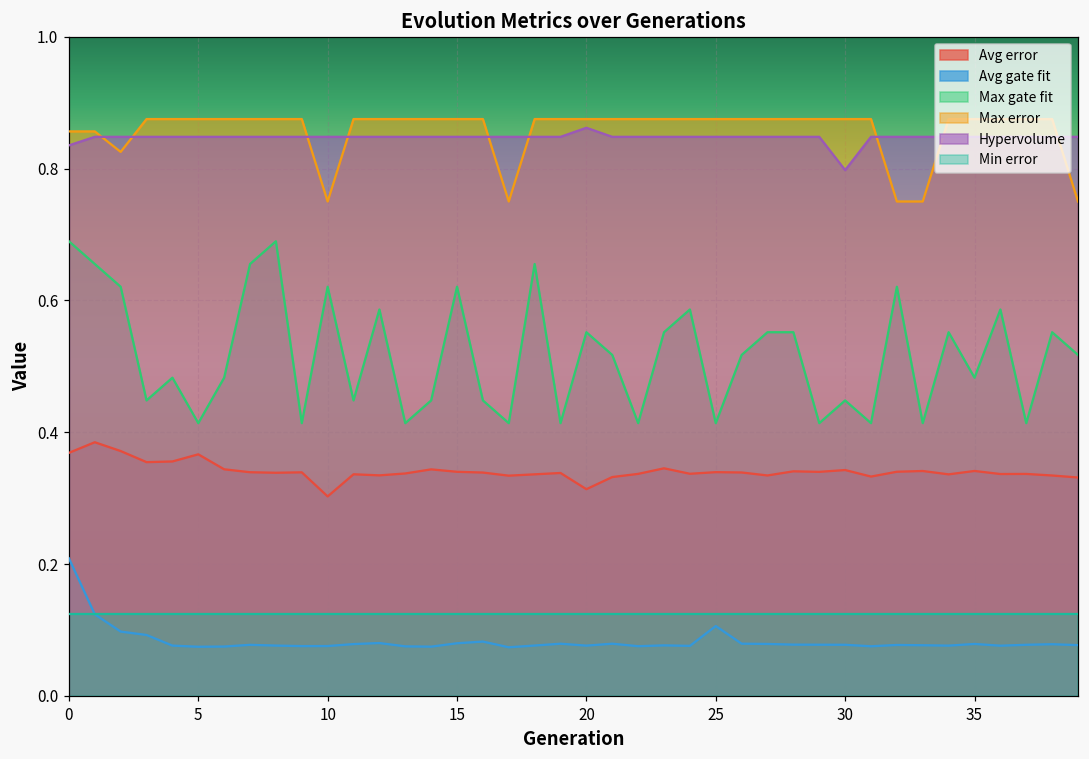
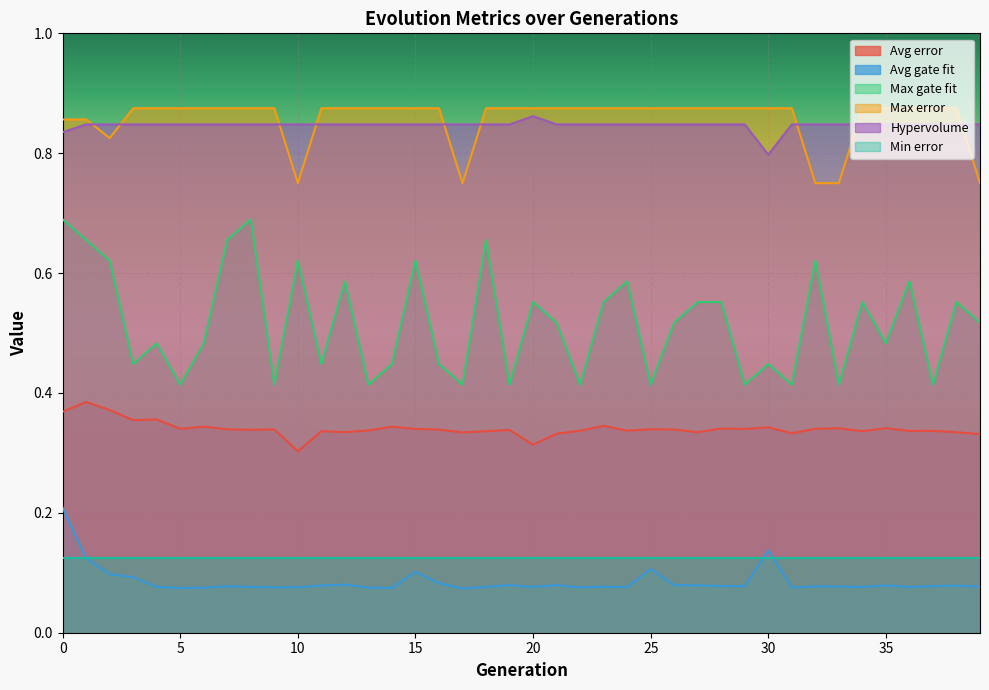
  {
    "Avg error": {
      "0": 0.37,
-     "5": 0.37,
+     "5": 0.34,
      "10": 0.30,
      "15": 0.34,
      "20": 0.31,
      "25": 0.34,
      "30": 0.34,
      "35": 0.34
    },
    "Avg gate fit": {
      "0": 0.21,
      "5": 0.07,
      "10": 0.08,
-     "15": 0.08,
+     "15": 0.10,
      "20": 0.08,
      "25": 0.11,
-     "30": 0.08,
+     "30": 0.14,
      "35": 0.08
    },
    "Max error": {
      "0": 0.86,
      "5": 0.88,
      "10": 0.75,
      "15": 0.88,
      "20": 0.88,
      "25": 0.88,
      "30": 0.88
    },
    "Hypervolume": {
      "0": 0.84,
      "5": 0.85,
      "10": 0.85,
      "15": 0.85,
      "20": 0.86,
      "25": 0.85,
      "30": 0.80
    }
  }
